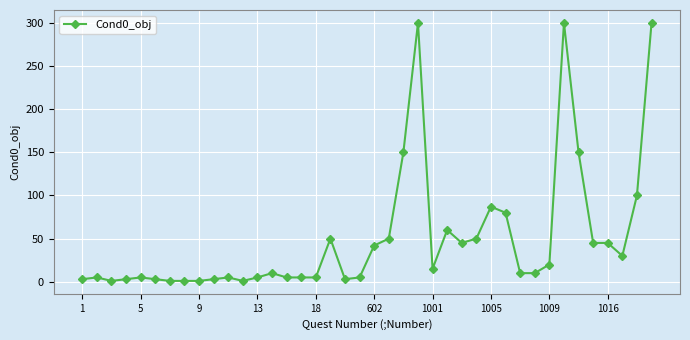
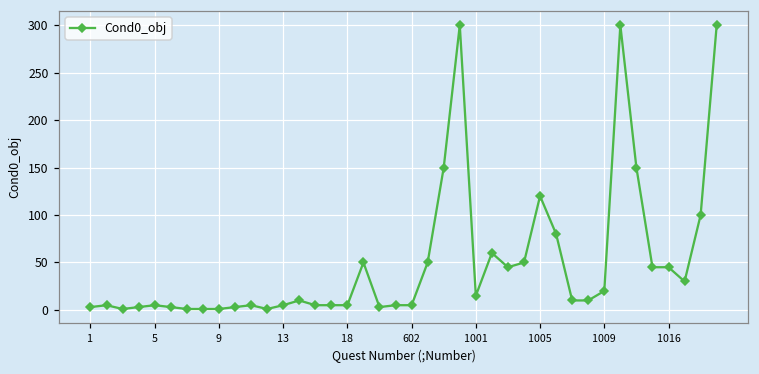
  {
-   "602": 40,
+   "602": 10,
    "1001": 20,
-   "1005": 90,
+   "1005": 120,
    "1009": 20,
    "1016": 50
  }
